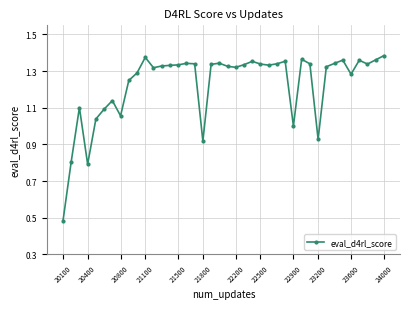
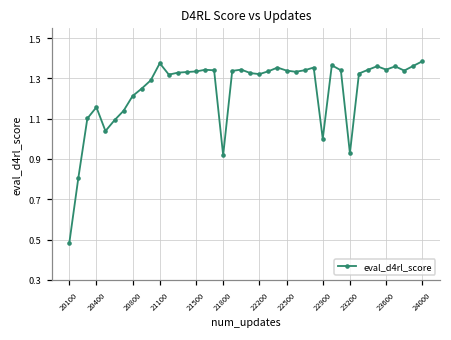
  {
    "20100": 0.48,
-   "20400": 0.79,
-   "20800": 1.06,
+   "20400": 1.16,
+   "20800": 1.21,
    "21100": 1.37,
    "21500": 1.33,
    "21800": 0.92,
    "22200": 1.32,
    "22500": 1.34,
    "22900": 1.00,
    "23200": 0.93,
-   "23600": 1.28,
+   "23600": 1.34,
    "24000": 1.38
  }
